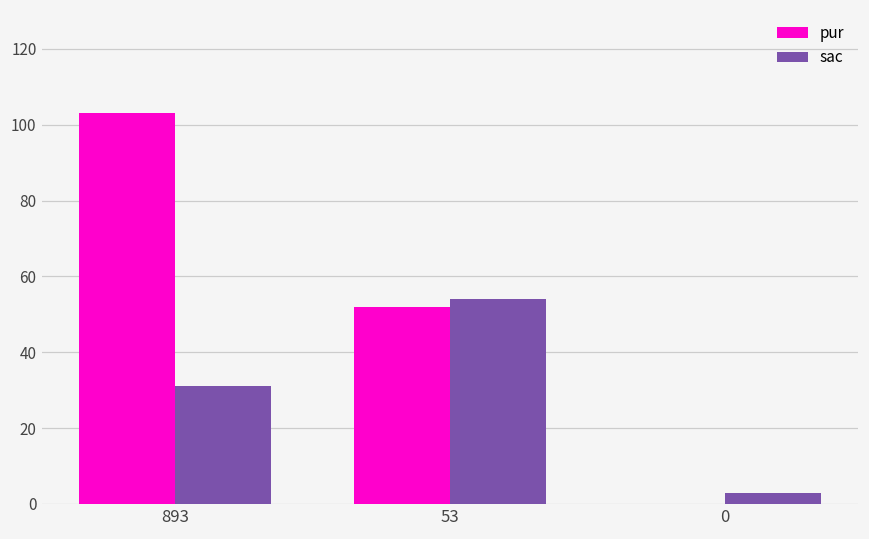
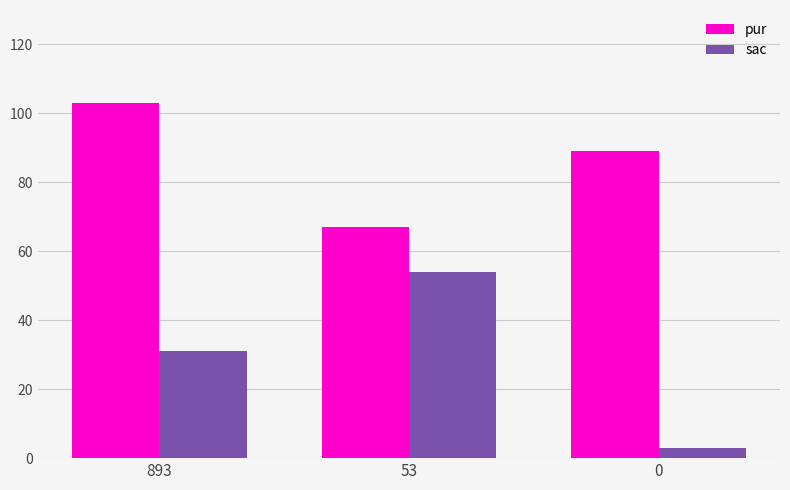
  {
    "pur": {
      "893": 103,
-     "53": 52,
-     "0": 0
+     "53": 67,
+     "0": 89
    },
    "sac": {
      "893": 31,
      "53": 54,
      "0": 3
    }
  }
